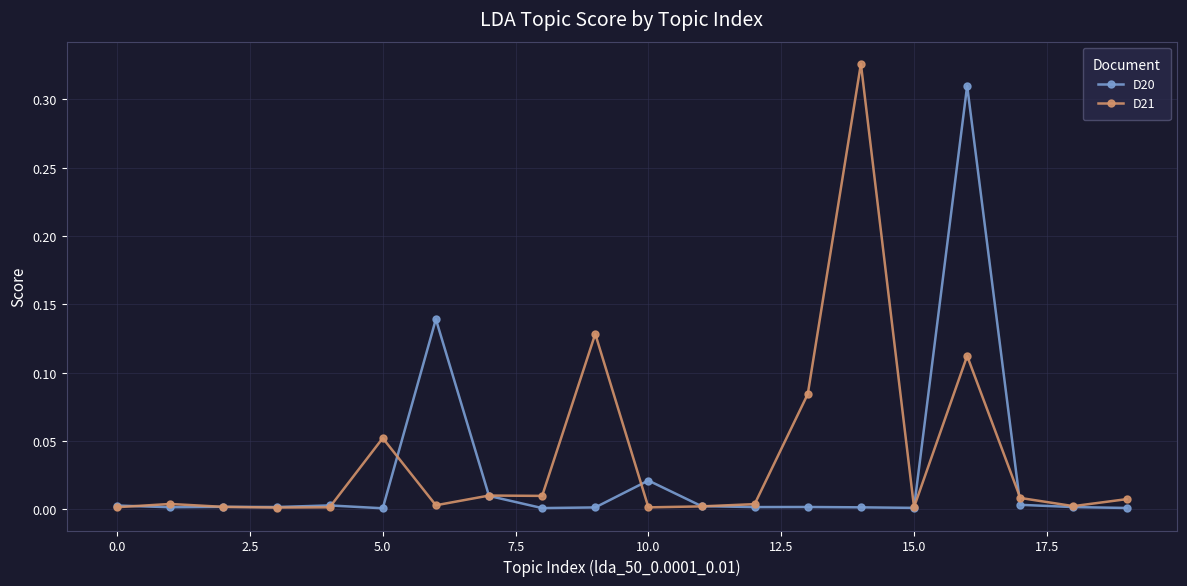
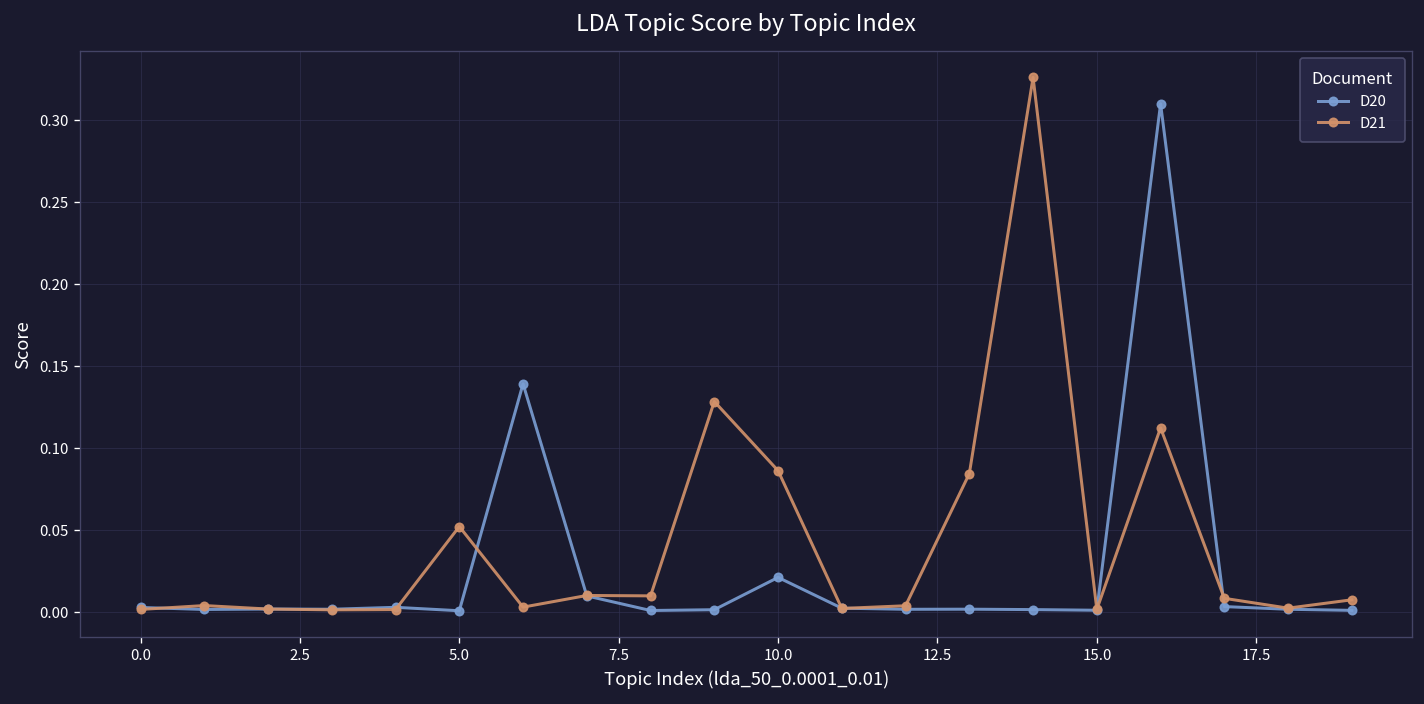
  {
    "D20": {
      "5.0": 0.001,
      "10.0": 0.021
    },
    "D21": {
      "5.0": 0.052,
-     "10.0": 0.001
+     "10.0": 0.086
    }
  }
